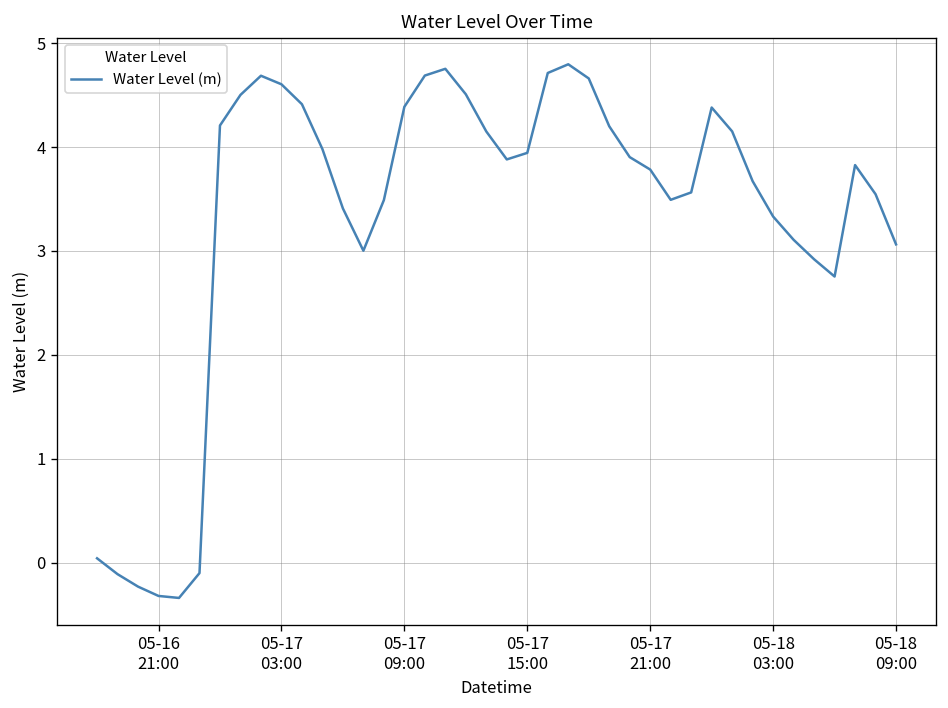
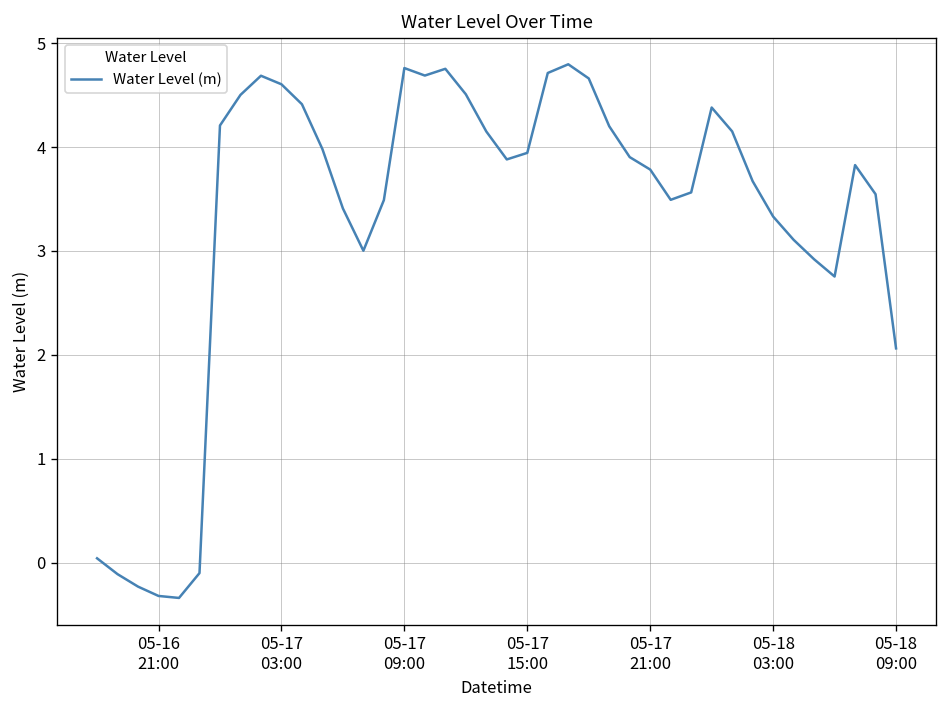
  {
    "05-16 21:00": -0.3,
    "05-17 03:00": 4.6,
-   "05-17 09:00": 4.4,
+   "05-17 09:00": 4.8,
    "05-17 15:00": 3.9,
    "05-17 21:00": 3.8,
    "05-18 03:00": 3.3,
-   "05-18 09:00": 3.1
+   "05-18 09:00": 2.1
  }
